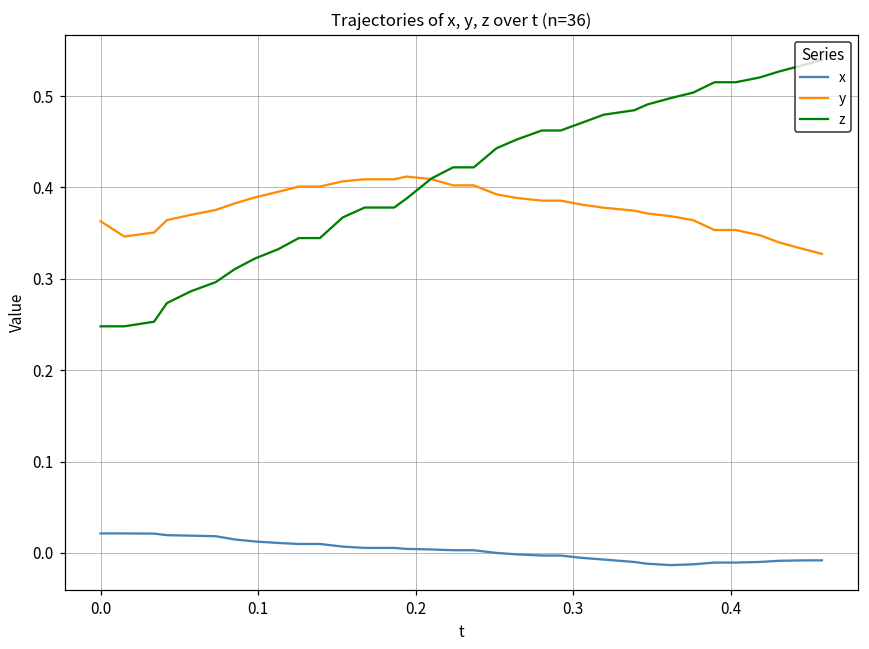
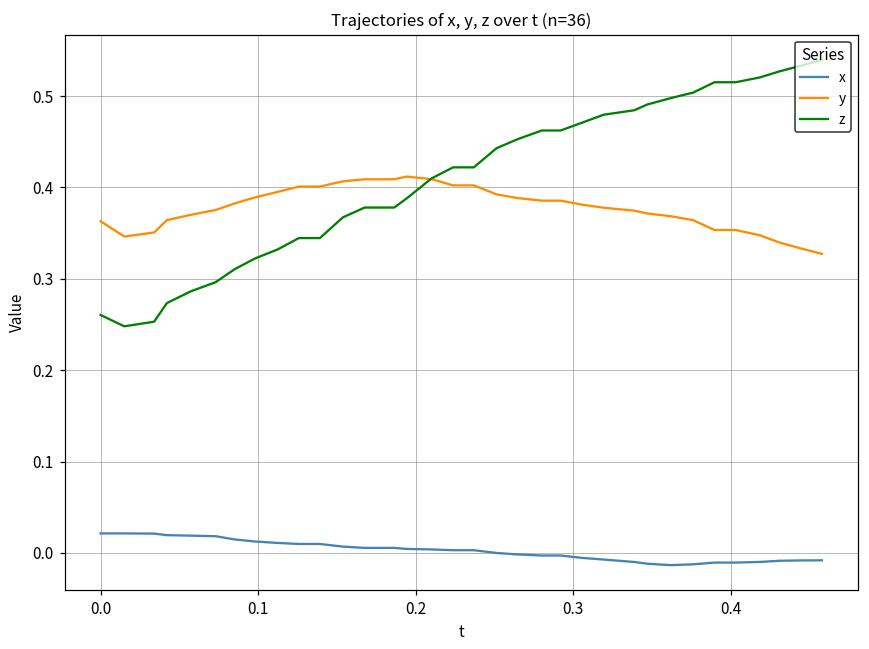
  {
    "x": {
      "0.0": 0.02
    },
    "y": {
      "0.0": 0.36
    },
    "z": {
-     "0.0": 0.25
+     "0.0": 0.26
    }
  }
